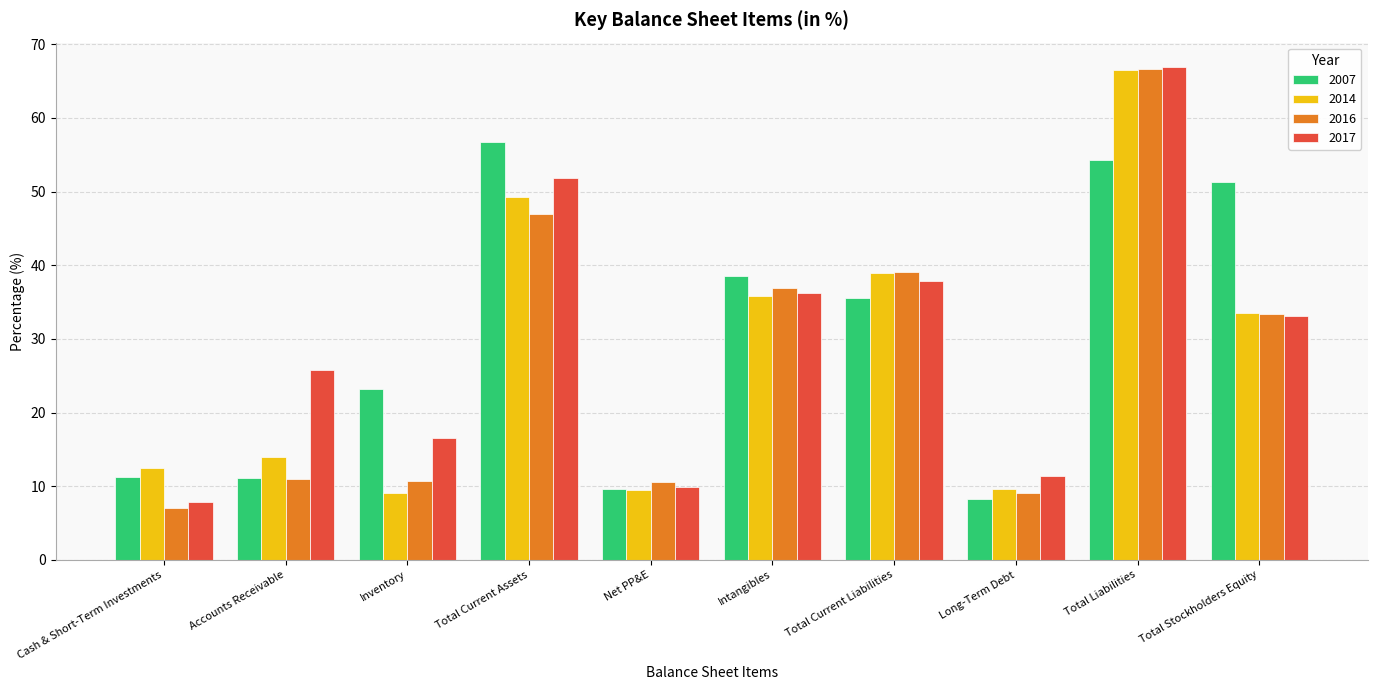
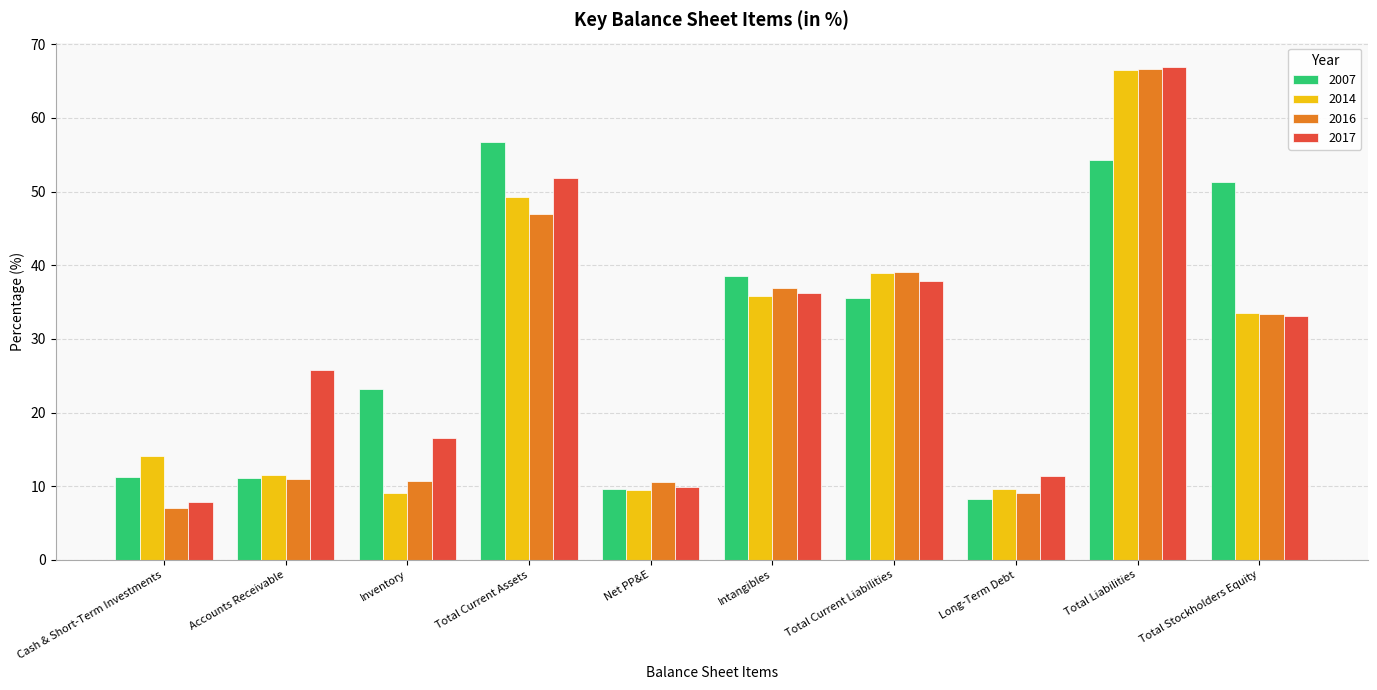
  {
    "2007": {
      "Cash & Short-Term Investments": 11,
      "Accounts Receivable": 11,
      "Inventory": 23,
      "Total Current Assets": 57,
      "Net PP&E": 10,
      "Intangibles": 39,
      "Total Current Liabilities": 36,
      "Long-Term Debt": 8,
      "Total Liabilities": 54,
      "Total Stockholders Equity": 51
    },
    "2014": {
-     "Cash & Short-Term Investments": 12,
-     "Accounts Receivable": 14,
+     "Cash & Short-Term Investments": 14,
+     "Accounts Receivable": 11,
      "Inventory": 9,
      "Total Current Assets": 49,
      "Net PP&E": 9,
      "Intangibles": 36,
      "Total Current Liabilities": 39,
      "Long-Term Debt": 10,
      "Total Liabilities": 67,
      "Total Stockholders Equity": 33
    }
  }
